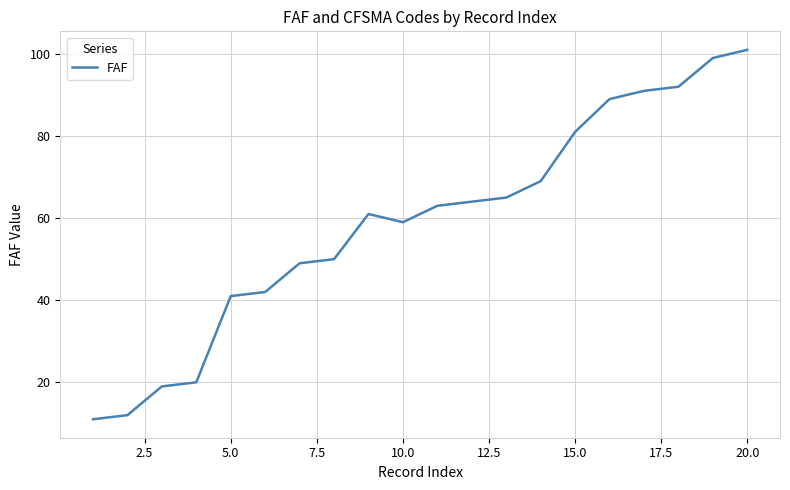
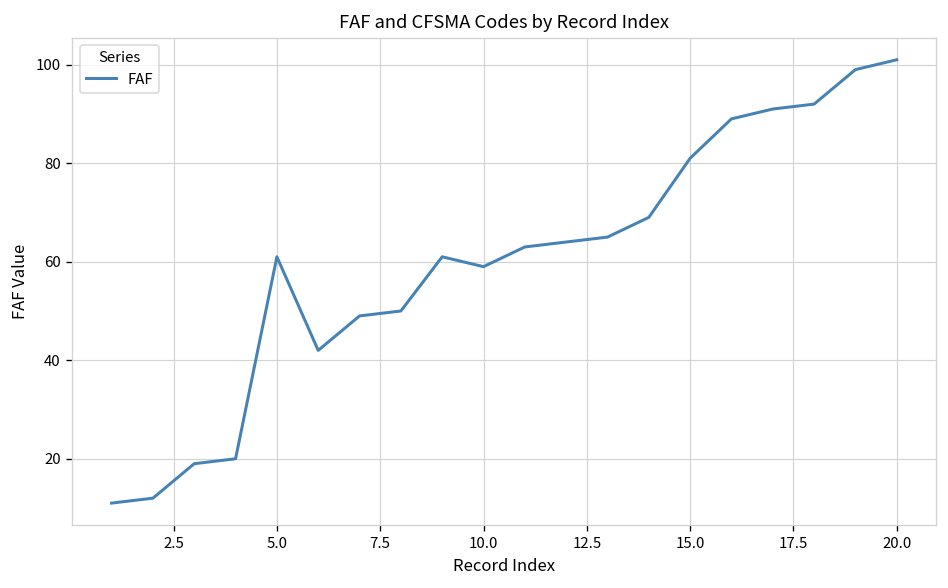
  {
-   "5.0": 41,
+   "5.0": 61,
    "10.0": 59,
    "15.0": 81,
    "20.0": 101
  }
